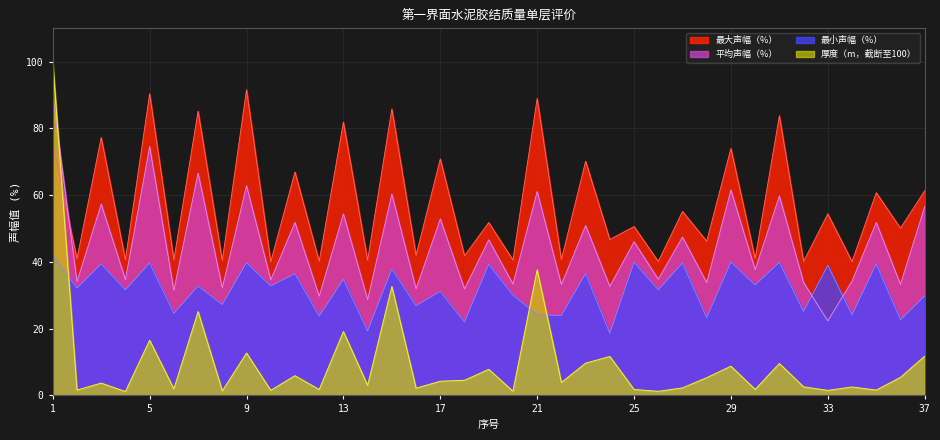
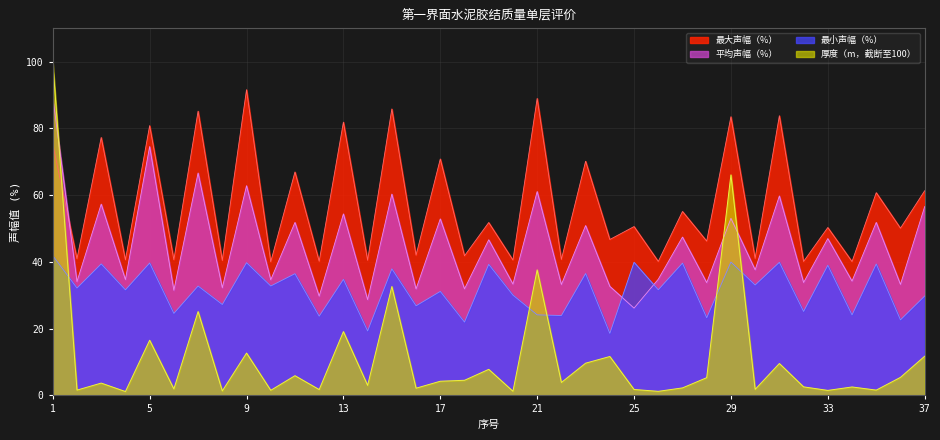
  {
    "最大声幅（%）": {
      "1": 75,
-     "5": 90,
+     "5": 81,
      "9": 92,
      "13": 82,
      "17": 71,
      "21": 89,
      "25": 51,
-     "29": 74,
-     "33": 54,
+     "29": 84,
+     "33": 50,
      "37": 61
    },
    "平均声幅（%）": {
      "1": 90,
      "5": 75,
      "9": 63,
      "13": 54,
      "17": 53,
      "21": 61,
-     "25": 46,
-     "29": 62,
-     "33": 22,
+     "25": 26,
+     "29": 53,
+     "33": 47,
      "37": 57
    },
    "最小声幅（%）": {
      "1": 42,
      "5": 40,
      "9": 40,
      "13": 35,
      "17": 31,
      "21": 24,
      "25": 40,
      "29": 40,
      "33": 39,
      "37": 30
    },
    "厚度（m，截断至100）": {
      "1": 100,
      "5": 17,
      "9": 13,
      "13": 19,
      "17": 4,
      "21": 38,
      "25": 2,
-     "29": 9,
+     "29": 66,
      "33": 2,
      "37": 12
    }
  }
